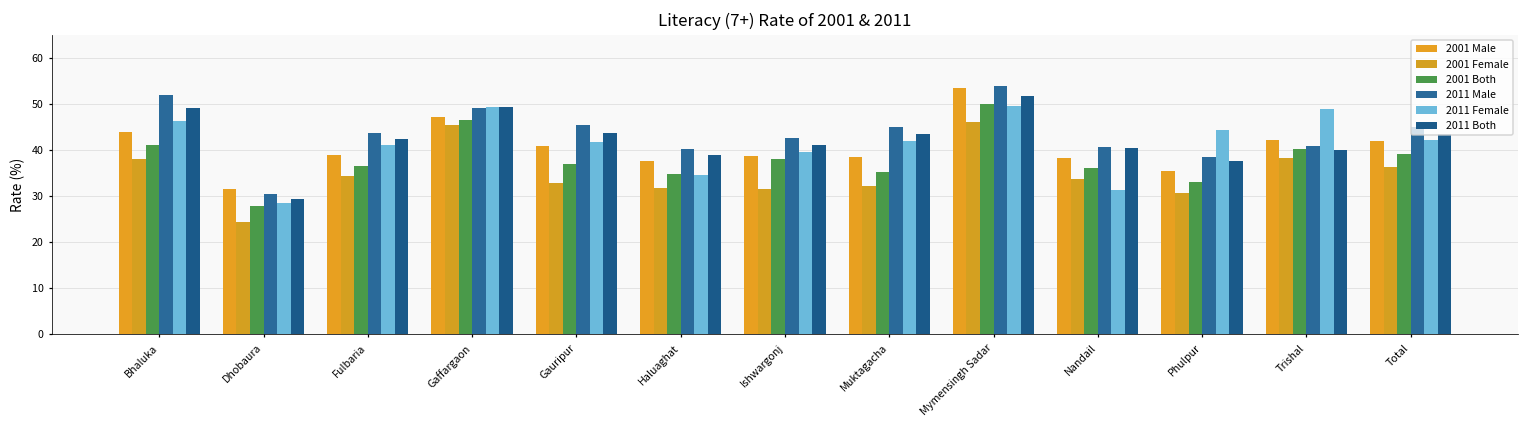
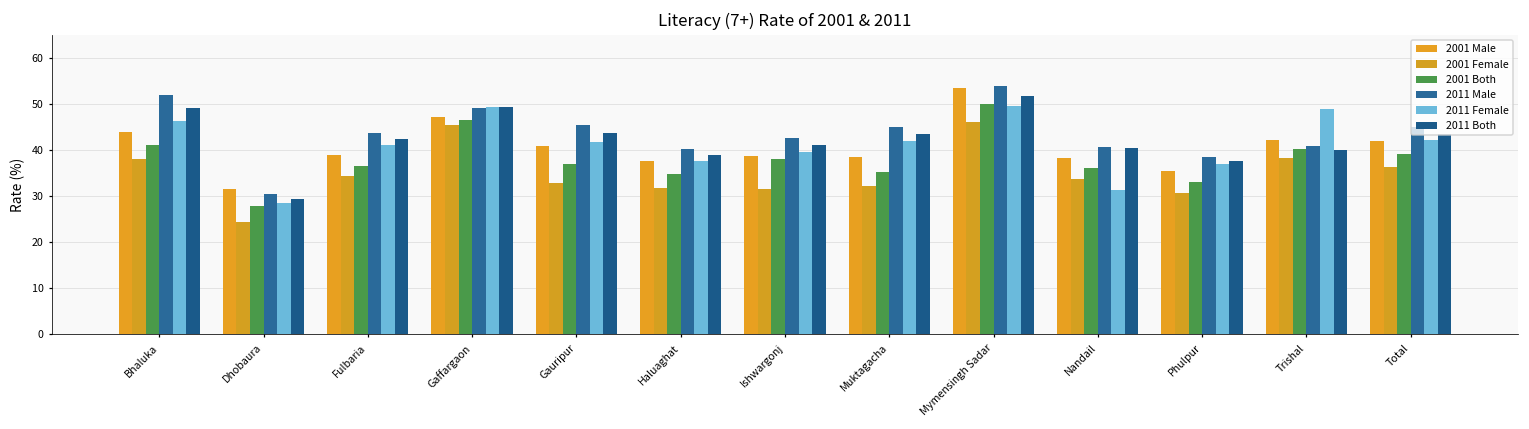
  {
    "2001 Both": {
      "Bhaluka": 41,
      "Dhobaura": 28,
      "Fulbaria": 37,
      "Gaffargaon": 46,
      "Gauripur": 37,
      "Haluaghat": 35,
      "Ishwargonj": 38,
      "Muktagacha": 35,
      "Mymensingh Sadar": 50,
      "Nandail": 36,
      "Phulpur": 33,
      "Trishal": 40,
      "Total": 39
    },
    "2011 Female": {
      "Bhaluka": 46,
      "Dhobaura": 28,
      "Fulbaria": 41,
      "Gaffargaon": 49,
      "Gauripur": 42,
-     "Haluaghat": 35,
+     "Haluaghat": 38,
      "Ishwargonj": 40,
      "Muktagacha": 42,
      "Mymensingh Sadar": 50,
      "Nandail": 31,
-     "Phulpur": 44,
+     "Phulpur": 37,
      "Trishal": 49
    }
  }
